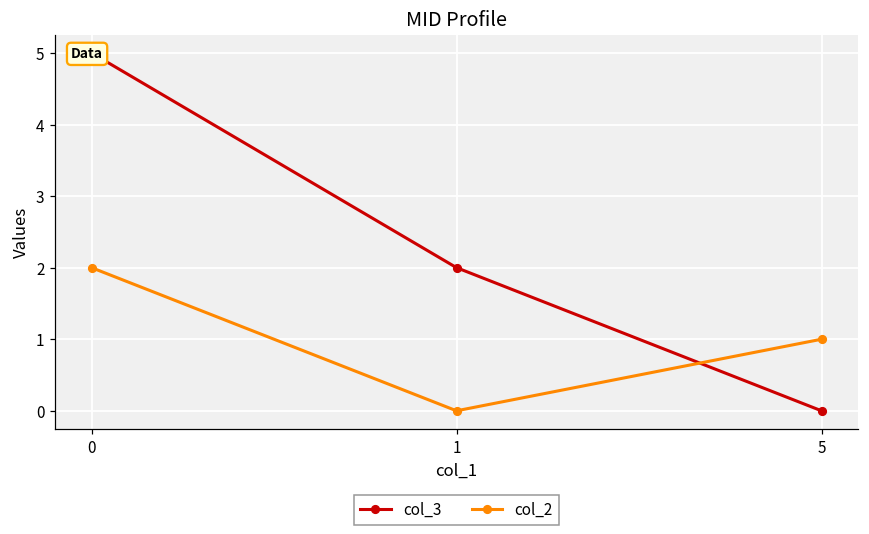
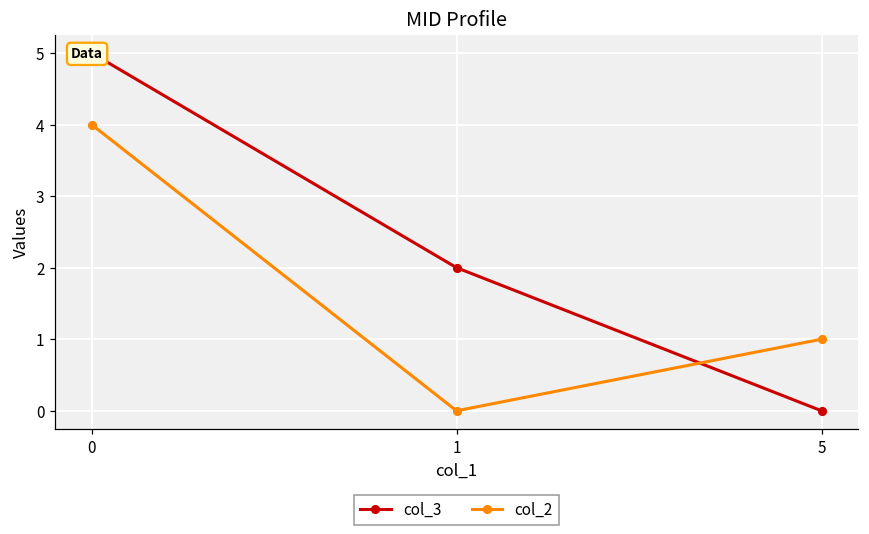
  {
    "col_3": {
      "1": 2,
      "5": 0
    },
    "col_2": {
-     "0": 2,
+     "0": 4,
      "1": 0,
      "5": 1
    }
  }
